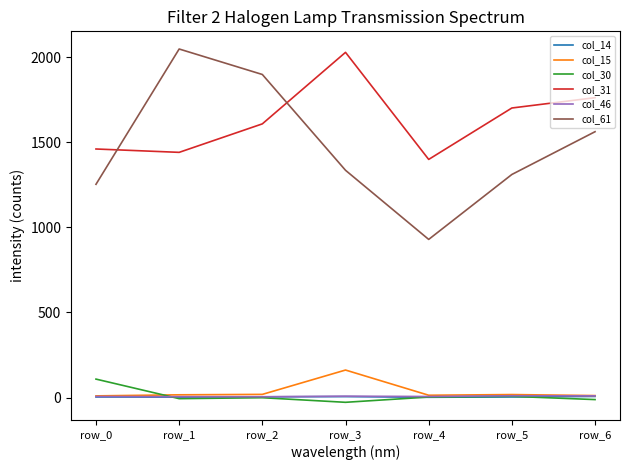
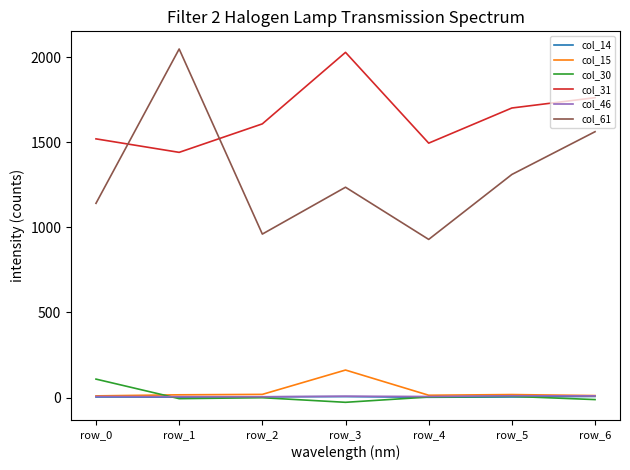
  {
    "col_15": {
      "row_3": 160
    },
    "col_30": {
      "row_0": 110,
      "row_3": -30,
      "row_6": -10
    },
    "col_31": {
-     "row_0": 1460,
+     "row_0": 1520,
      "row_1": 1440,
      "row_2": 1610,
      "row_3": 2030,
-     "row_4": 1400,
+     "row_4": 1490,
      "row_5": 1700
    },
    "col_61": {
-     "row_0": 1250,
+     "row_0": 1140,
      "row_1": 2050,
-     "row_2": 1900,
-     "row_3": 1330,
+     "row_2": 960,
+     "row_3": 1240,
      "row_4": 930,
      "row_5": 1310,
      "row_6": 1560
    }
  }
